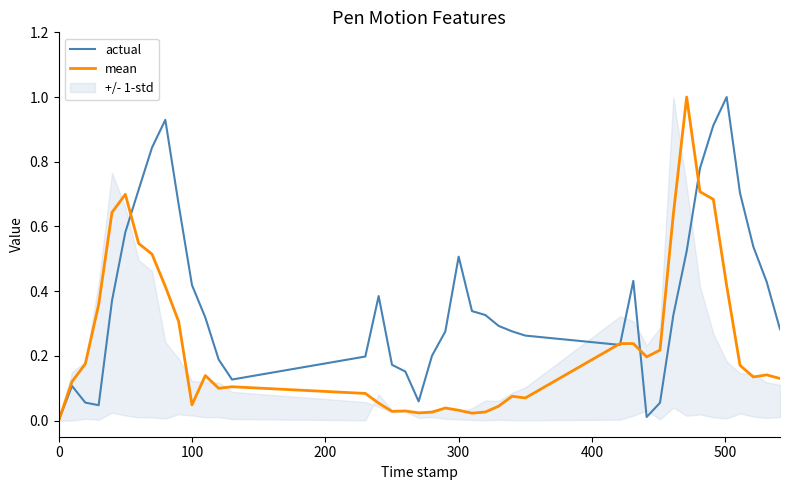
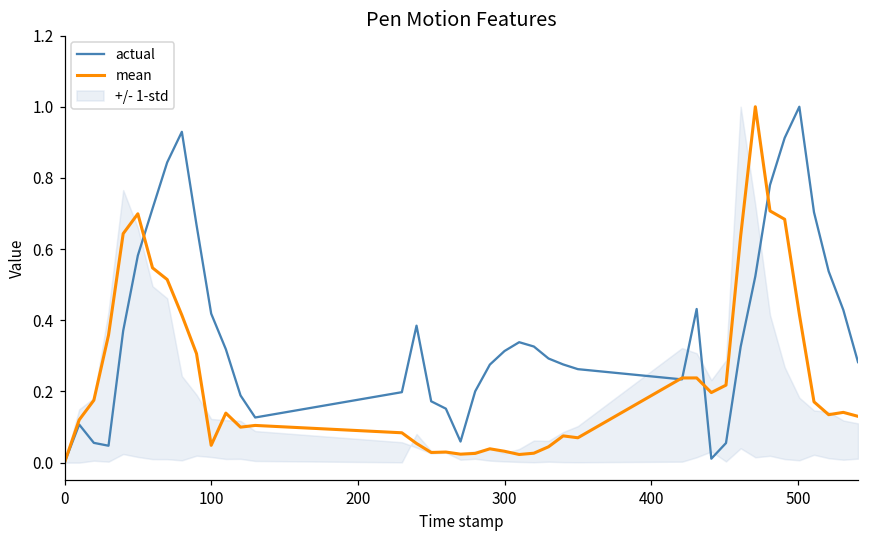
  {
    "actual": {
      "100": 0.42,
-     "300": 0.51
+     "300": 0.31
    },
    "mean": {
      "100": 0.05
    }
  }
